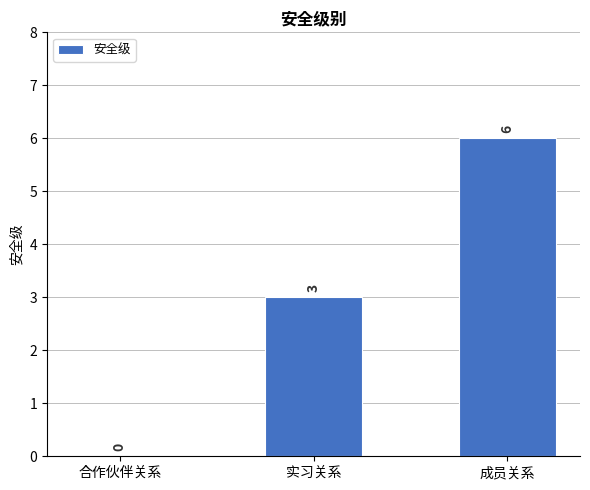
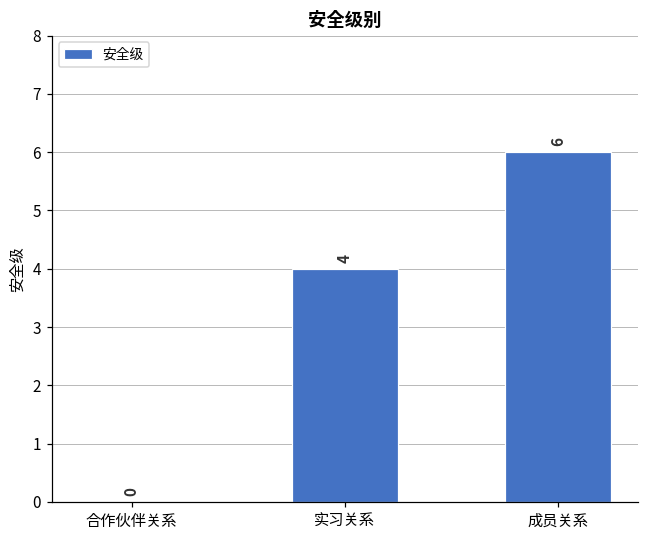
  {
    "合作伙伴关系": 0,
-   "实习关系": 3,
+   "实习关系": 4,
    "成员关系": 6
  }
